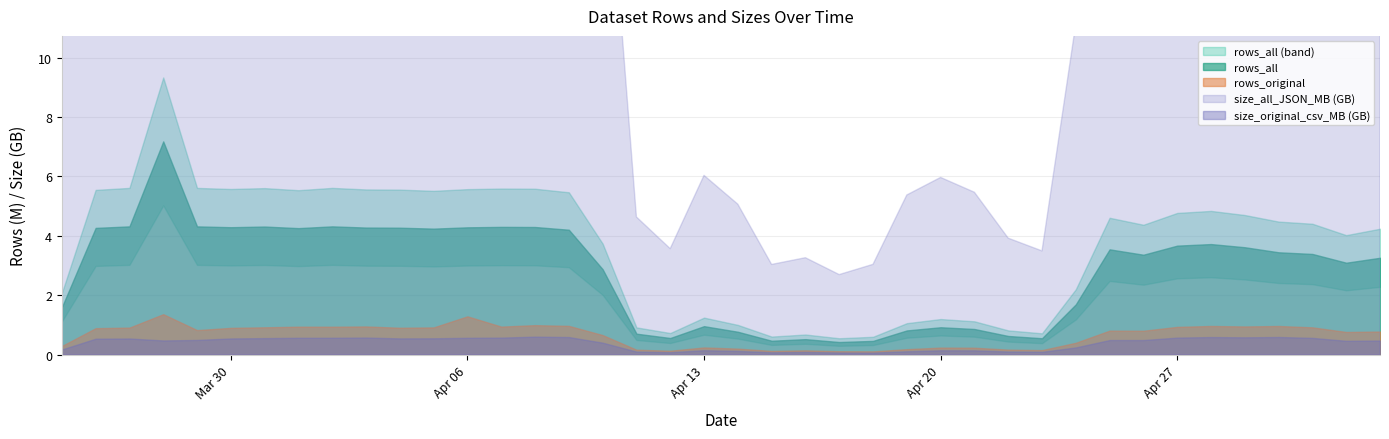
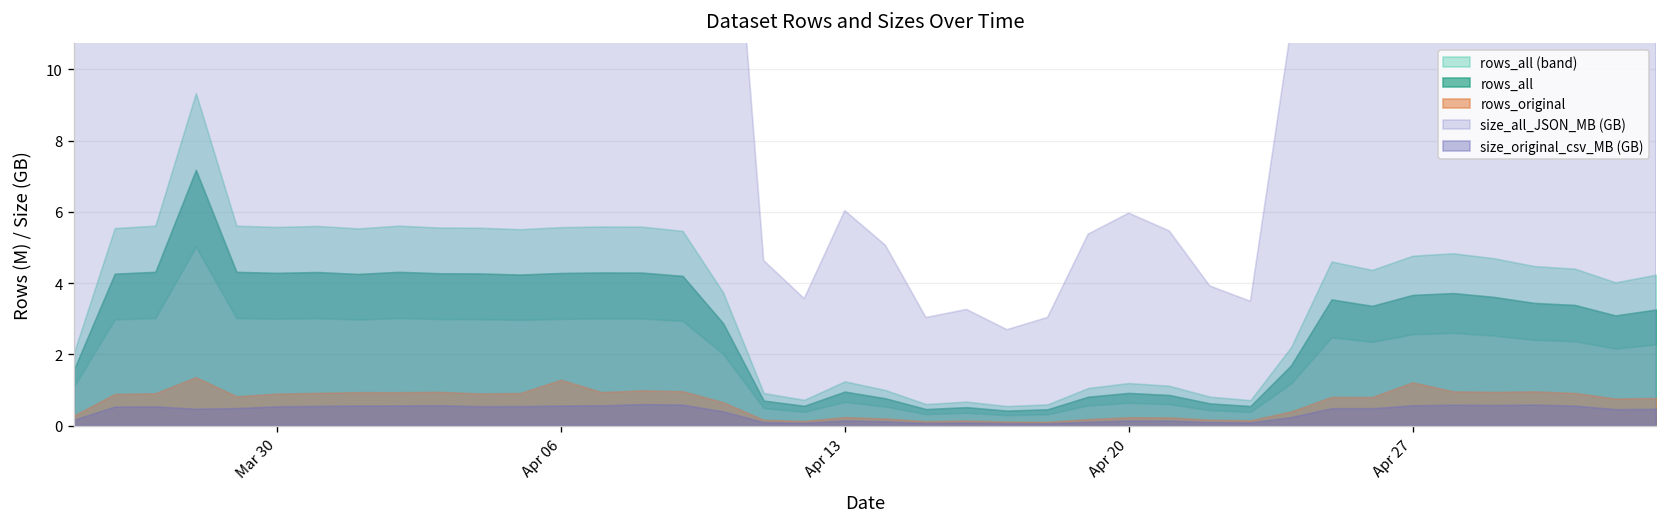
  {
    "rows_original": {
      "Mar 30": 0.9,
      "Apr 06": 1.3,
      "Apr 13": 0.2,
      "Apr 20": 0.2,
-     "Apr 27": 0.9
+     "Apr 27": 1.2
    }
  }
